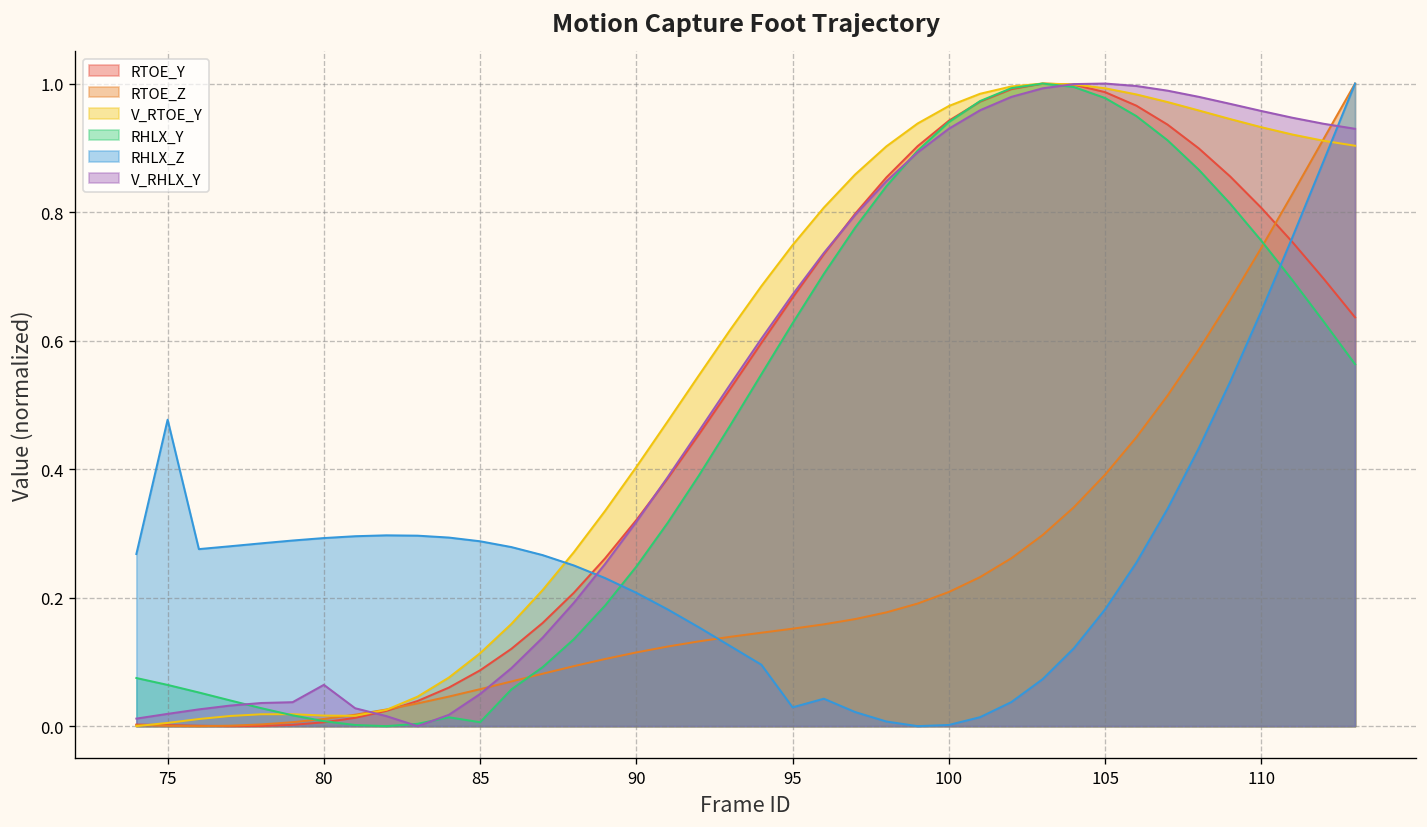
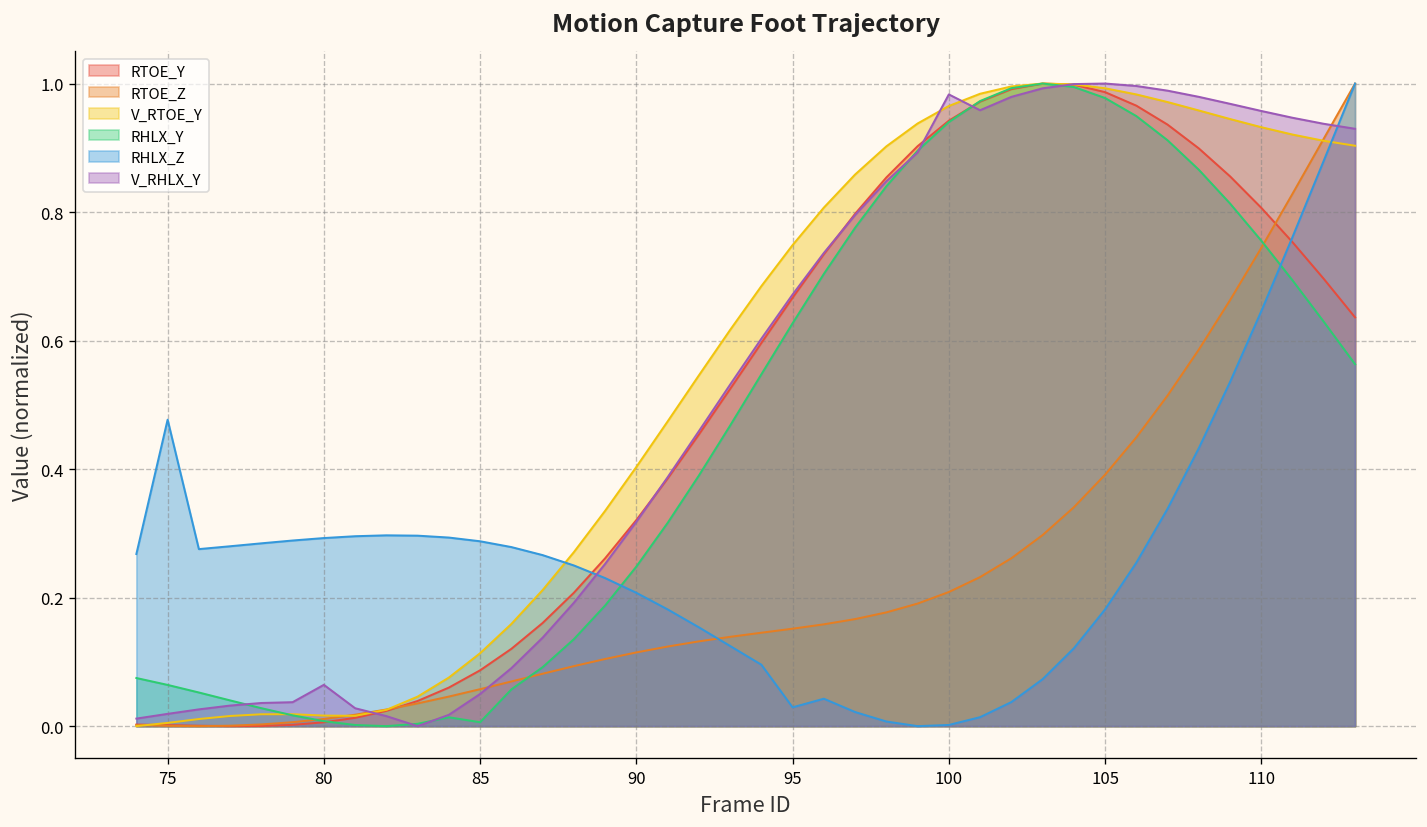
  {
    "RHLX_Y": {
      "75": 0.06,
      "85": 0.01,
      "90": 0.25,
      "95": 0.63,
      "105": 0.98,
      "110": 0.76
    },
    "RHLX_Z": {
      "75": 0.48,
      "80": 0.29,
      "85": 0.29,
      "90": 0.21,
      "95": 0.03,
      "100": 0.00,
      "105": 0.18,
      "110": 0.65
    },
    "V_RHLX_Y": {
      "75": 0.02,
      "80": 0.06,
      "85": 0.05,
      "95": 0.67,
-     "100": 0.93,
+     "100": 0.98,
      "105": 1.00,
      "110": 0.96
    }
  }
